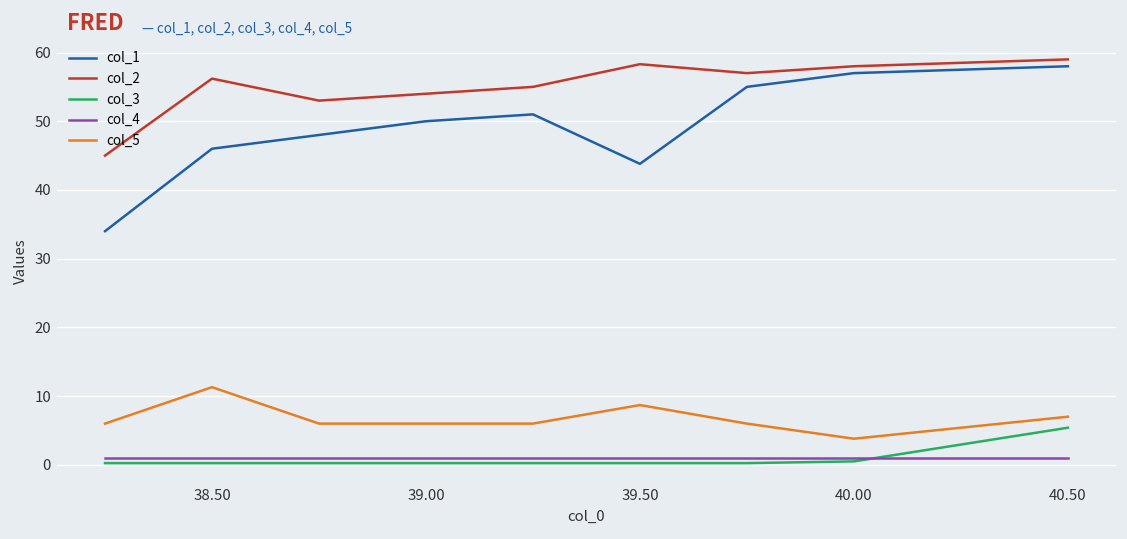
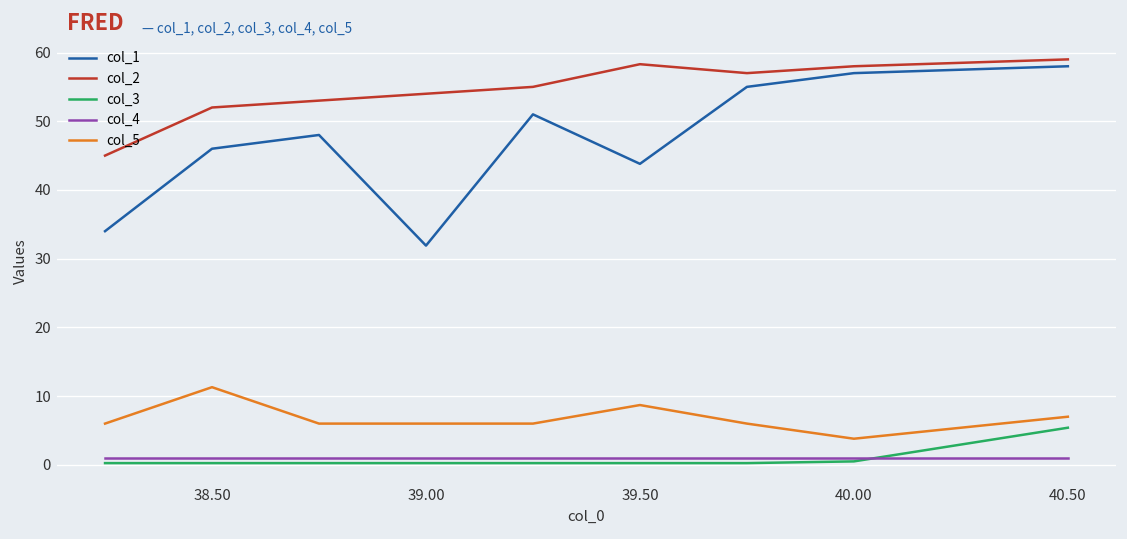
  {
    "col_1": {
      "38.50": 46,
-     "39.00": 50,
+     "39.00": 32,
      "39.50": 44,
      "40.00": 57,
      "40.50": 58
    },
    "col_2": {
-     "38.50": 56,
+     "38.50": 52,
      "39.00": 54,
      "39.50": 58,
      "40.00": 58,
      "40.50": 59
    },
    "col_3": {
      "38.50": 0,
      "39.00": 0,
      "39.50": 0,
      "40.00": 1,
      "40.50": 5
    },
    "col_4": {
      "38.50": 1,
      "39.00": 1,
      "39.50": 1,
      "40.00": 1,
      "40.50": 1
    },
    "col_5": {
      "38.50": 11,
      "39.00": 6,
      "39.50": 9,
      "40.00": 4,
      "40.50": 7
    }
  }
